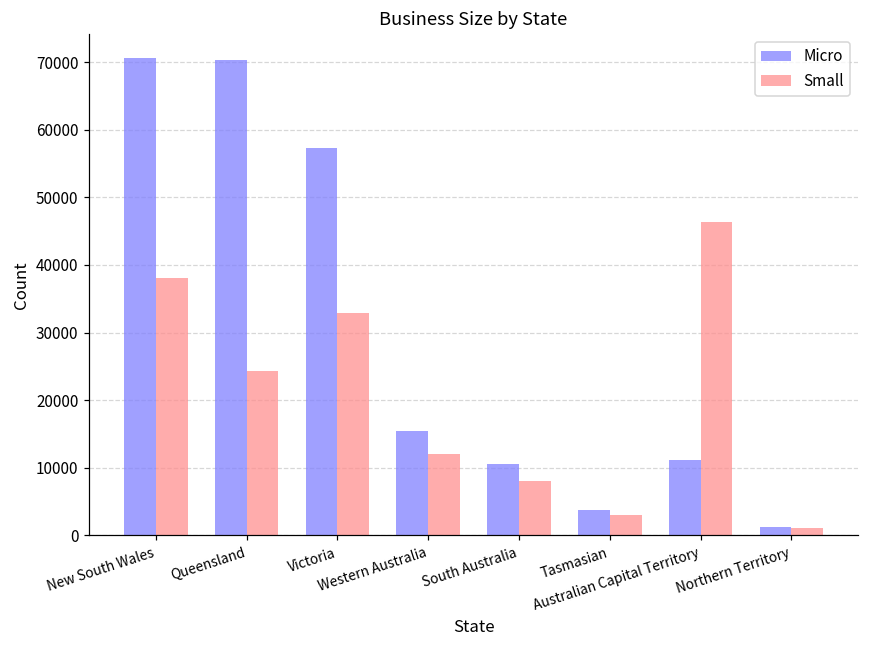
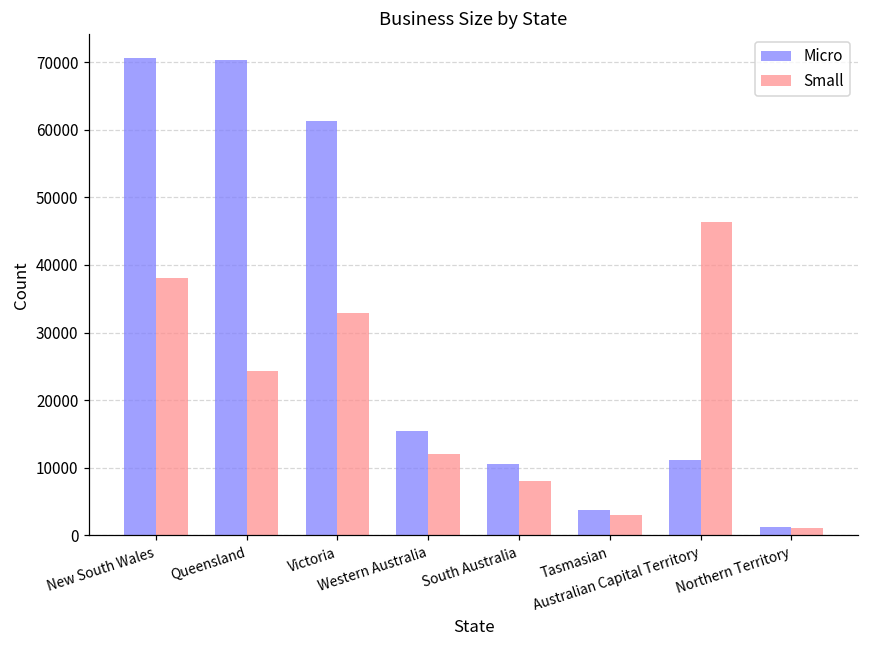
  {
    "Micro": {
      "New South Wales": 71000,
      "Queensland": 70000,
-     "Victoria": 57000,
+     "Victoria": 61000,
      "Western Australia": 15000,
      "South Australia": 11000,
      "Tasmasian": 4000,
      "Australian Capital Territory": 11000,
      "Northern Territory": 1000
    },
    "Small": {
      "New South Wales": 38000,
      "Queensland": 24000,
      "Victoria": 33000,
      "Western Australia": 12000,
      "South Australia": 8000,
      "Tasmasian": 3000,
      "Australian Capital Territory": 46000,
      "Northern Territory": 1000
    }
  }
